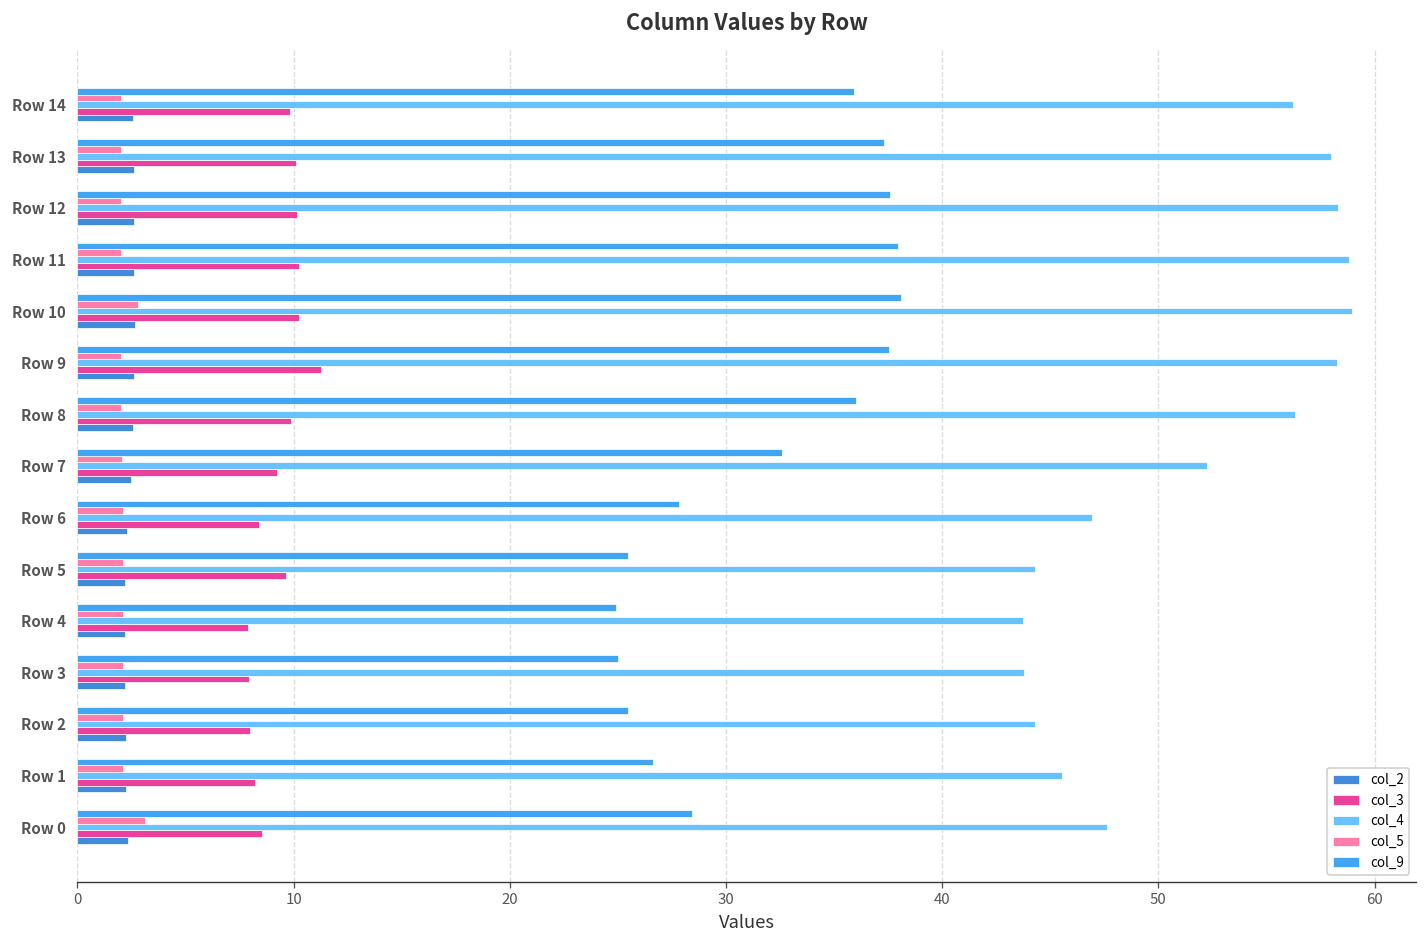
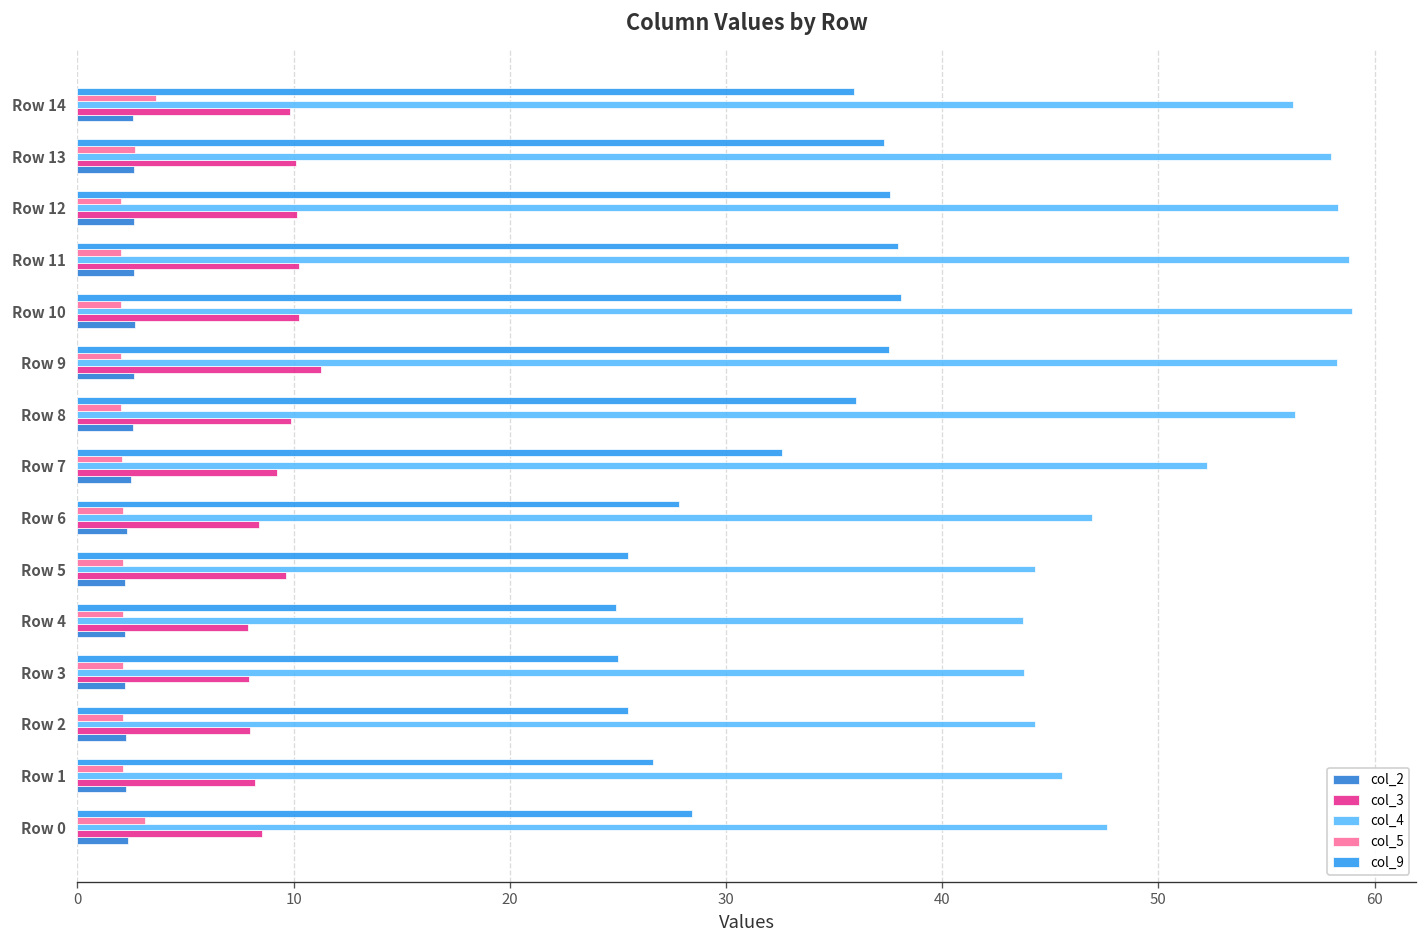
  {
    "col_3": {
      "Row 14": 9.9,
      "Row 13": 10.1,
      "Row 12": 10.2,
      "Row 11": 10.2,
      "Row 10": 10.3,
      "Row 9": 11.3,
      "Row 8": 9.9,
      "Row 7": 9.2,
      "Row 6": 8.4,
      "Row 5": 9.7,
      "Row 4": 7.9,
      "Row 3": 7.9,
      "Row 2": 8.0,
      "Row 1": 8.2,
      "Row 0": 8.5
    },
    "col_5": {
-     "Row 14": 2.0,
-     "Row 13": 2.0,
+     "Row 14": 3.6,
+     "Row 13": 2.7,
      "Row 12": 2.0,
      "Row 11": 2.0,
-     "Row 10": 2.8,
+     "Row 10": 2.0,
      "Row 9": 2.0,
      "Row 8": 2.0,
      "Row 7": 2.1,
      "Row 6": 2.1,
      "Row 5": 2.1,
      "Row 4": 2.1,
      "Row 3": 2.1,
      "Row 2": 2.1,
      "Row 1": 2.1,
      "Row 0": 3.1
    }
  }
